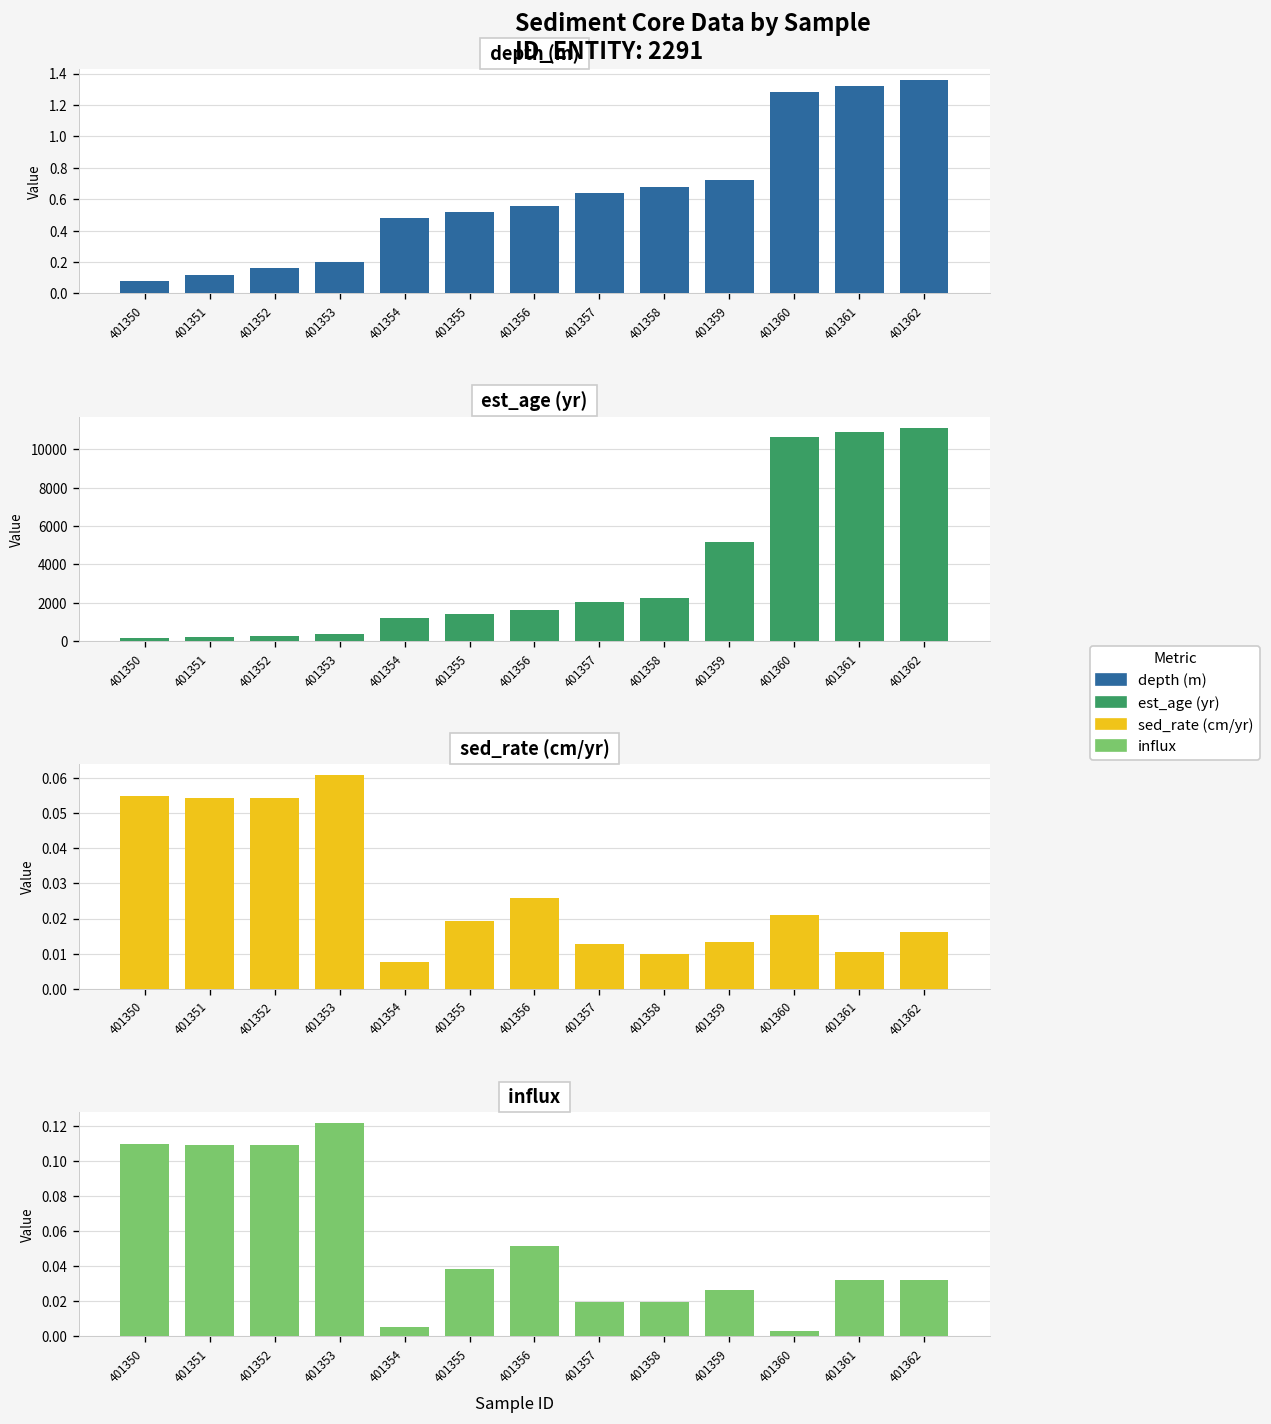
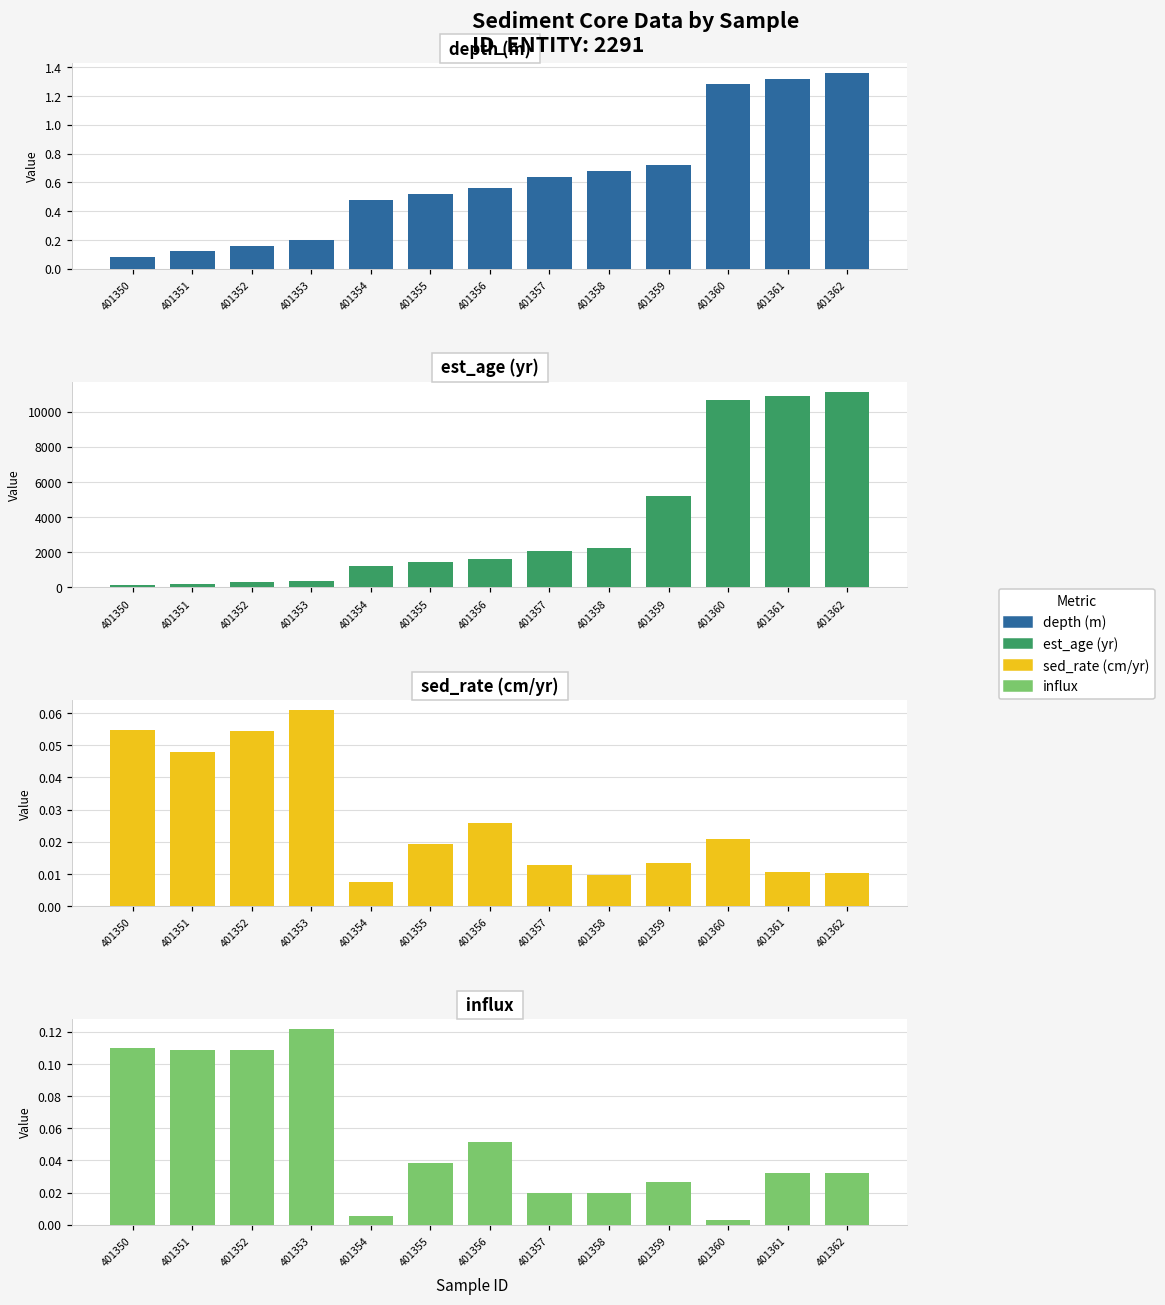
  {
    "depth (m)": {
      "401350": 0.08,
      "401351": 0.12,
      "401352": 0.16,
      "401353": 0.20,
      "401354": 0.48,
      "401355": 0.52,
      "401356": 0.56,
      "401357": 0.64,
      "401358": 0.68,
      "401359": 0.72,
      "401360": 1.28,
      "401361": 1.32,
      "401362": 1.36
    },
    "est_age (yr)": {
      "401351": 200,
      "401352": 300,
      "401353": 400,
      "401354": 1200,
      "401355": 1400,
      "401356": 1600,
      "401357": 2000,
      "401358": 2200,
      "401359": 5200,
      "401360": 10600,
      "401361": 10900,
      "401362": 11100
    },
    "sed_rate (cm/yr)": {
      "401350": 0.055,
-     "401351": 0.054,
+     "401351": 0.048,
      "401352": 0.054,
      "401353": 0.061,
      "401354": 0.008,
      "401355": 0.019,
      "401356": 0.026,
      "401357": 0.013,
      "401358": 0.010,
      "401359": 0.013,
      "401360": 0.021,
      "401361": 0.010,
-     "401362": 0.016
+     "401362": 0.010
    },
    "influx": {
      "401350": 0.110,
      "401351": 0.109,
      "401352": 0.109,
      "401353": 0.122,
      "401354": 0.005,
      "401355": 0.039,
      "401356": 0.052,
      "401357": 0.020,
      "401358": 0.020,
      "401359": 0.027,
      "401360": 0.003,
      "401361": 0.032,
      "401362": 0.032
    }
  }
